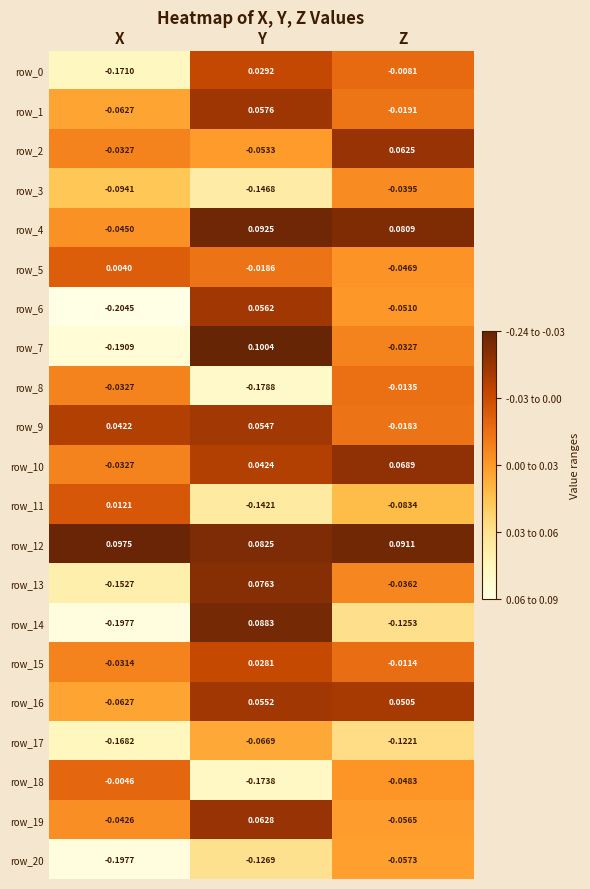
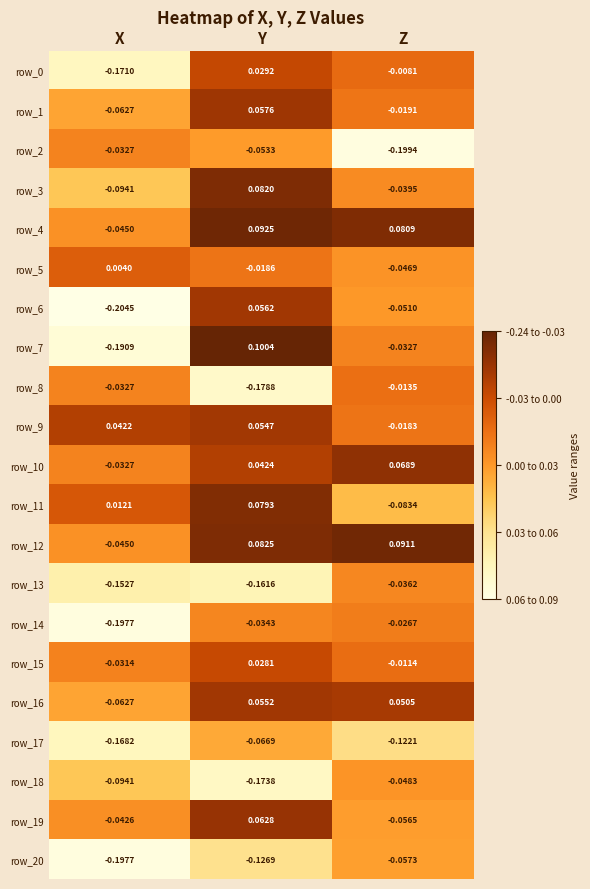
  {
    "row_0": {
      "X": -0.1710,
      "Y": 0.0292,
      "Z": -0.0081
    },
    "row_1": {
      "X": -0.0627,
      "Y": 0.0576,
      "Z": -0.0191
    },
    "row_2": {
      "X": -0.0327,
      "Y": -0.0533,
-     "Z": 0.0625
+     "Z": -0.1994
    },
    "row_3": {
      "X": -0.0941,
-     "Y": -0.1468,
+     "Y": 0.0820,
      "Z": -0.0395
    },
    "row_4": {
      "X": -0.0450,
      "Y": 0.0925,
      "Z": 0.0809
    },
    "row_5": {
      "X": 0.0040,
      "Y": -0.0186,
      "Z": -0.0469
    },
    "row_6": {
      "X": -0.2045,
      "Y": 0.0562,
      "Z": -0.0510
    },
    "row_7": {
      "X": -0.1909,
      "Y": 0.1004,
      "Z": -0.0327
    },
    "row_8": {
      "X": -0.0327,
      "Y": -0.1788,
      "Z": -0.0135
    },
    "row_9": {
      "X": 0.0422,
      "Y": 0.0547,
      "Z": -0.0183
    },
    "row_10": {
      "X": -0.0327,
      "Y": 0.0424,
      "Z": 0.0689
    },
    "row_11": {
      "X": 0.0121,
-     "Y": -0.1421,
+     "Y": 0.0793,
      "Z": -0.0834
    },
    "row_12": {
-     "X": 0.0975,
+     "X": -0.0450,
      "Y": 0.0825,
      "Z": 0.0911
    },
    "row_13": {
      "X": -0.1527,
-     "Y": 0.0763,
+     "Y": -0.1616,
      "Z": -0.0362
    },
    "row_14": {
      "X": -0.1977,
-     "Y": 0.0883,
-     "Z": -0.1253
+     "Y": -0.0343,
+     "Z": -0.0267
    },
    "row_15": {
      "X": -0.0314,
      "Y": 0.0281,
      "Z": -0.0114
    },
    "row_16": {
      "X": -0.0627,
      "Y": 0.0552,
      "Z": 0.0505
    },
    "row_17": {
      "X": -0.1682,
      "Y": -0.0669,
      "Z": -0.1221
    },
    "row_18": {
-     "X": -0.0046,
+     "X": -0.0941,
      "Y": -0.1738,
      "Z": -0.0483
    },
    "row_19": {
      "X": -0.0426,
      "Y": 0.0628,
      "Z": -0.0565
    },
    "row_20": {
      "X": -0.1977,
      "Y": -0.1269,
      "Z": -0.0573
    }
  }
